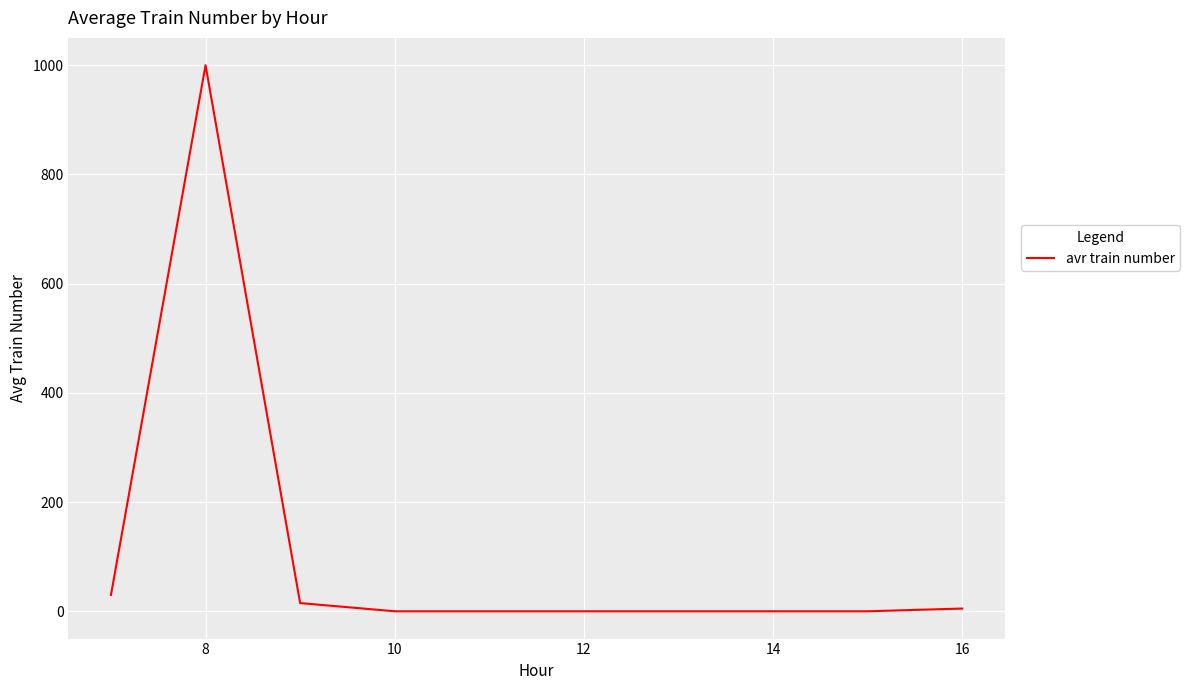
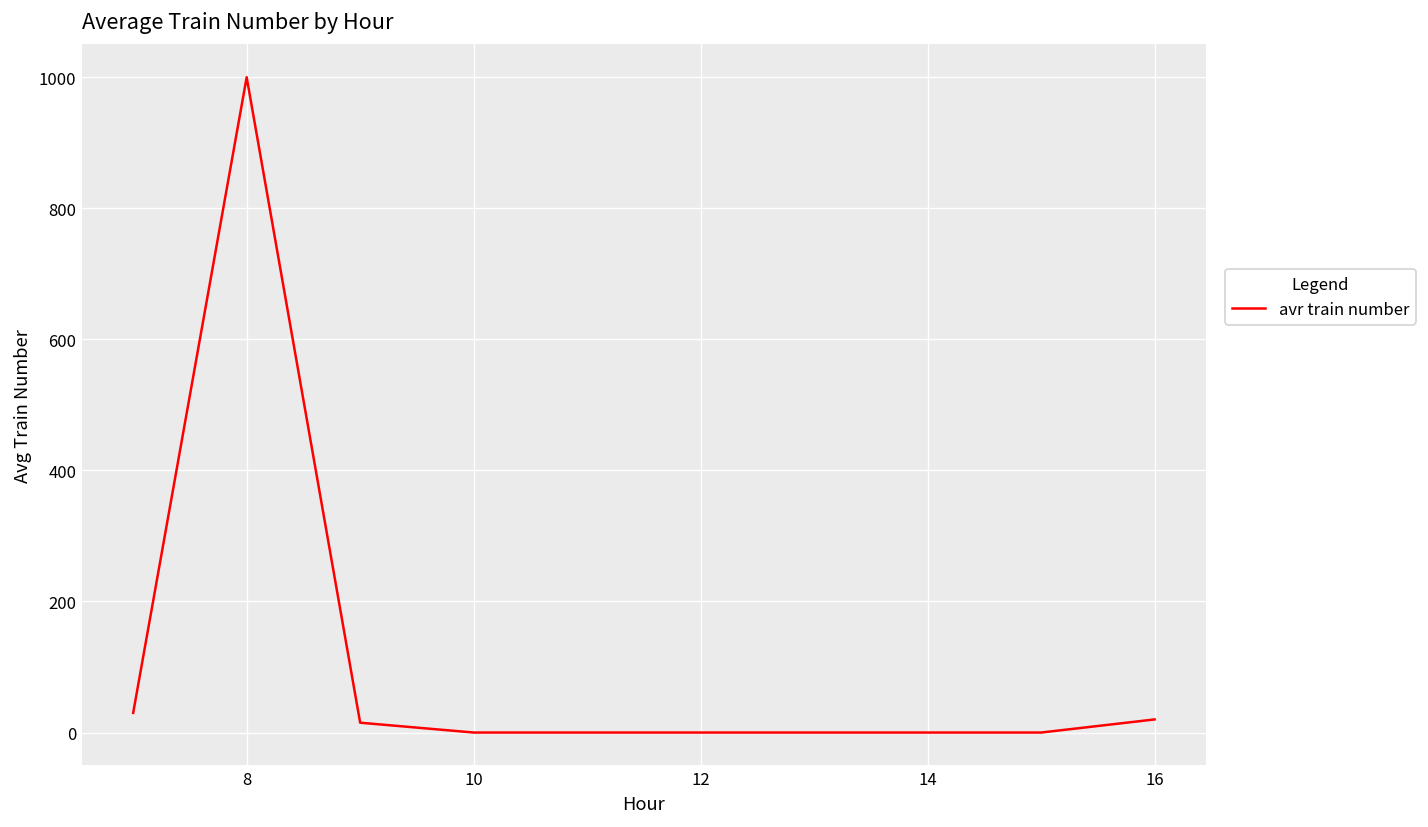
  {
    "8": 1000,
    "10": 0,
    "12": 0,
    "14": 0,
-   "16": 10
+   "16": 20
  }
